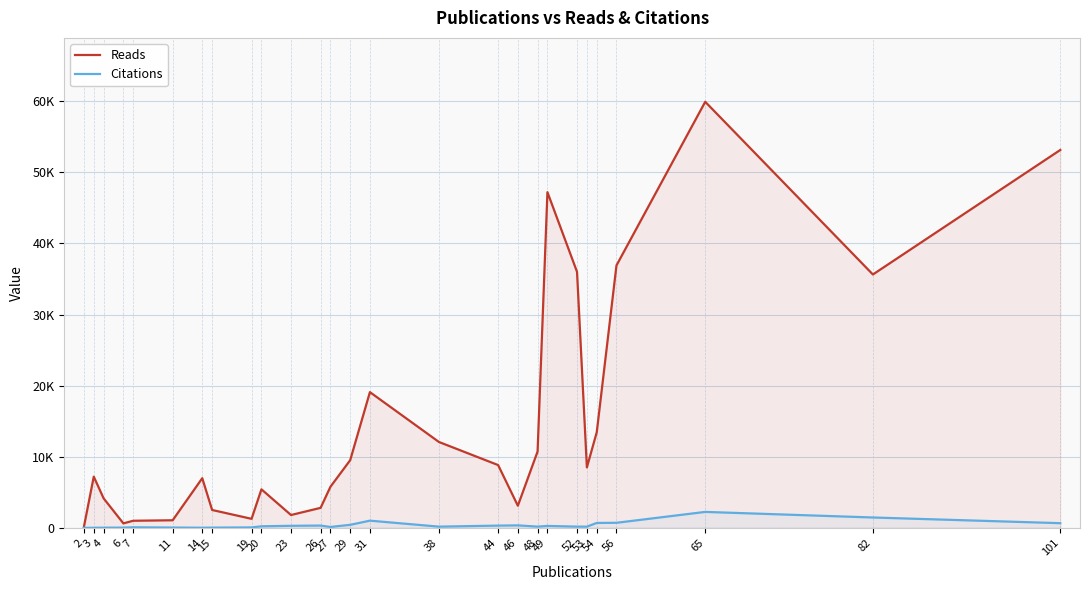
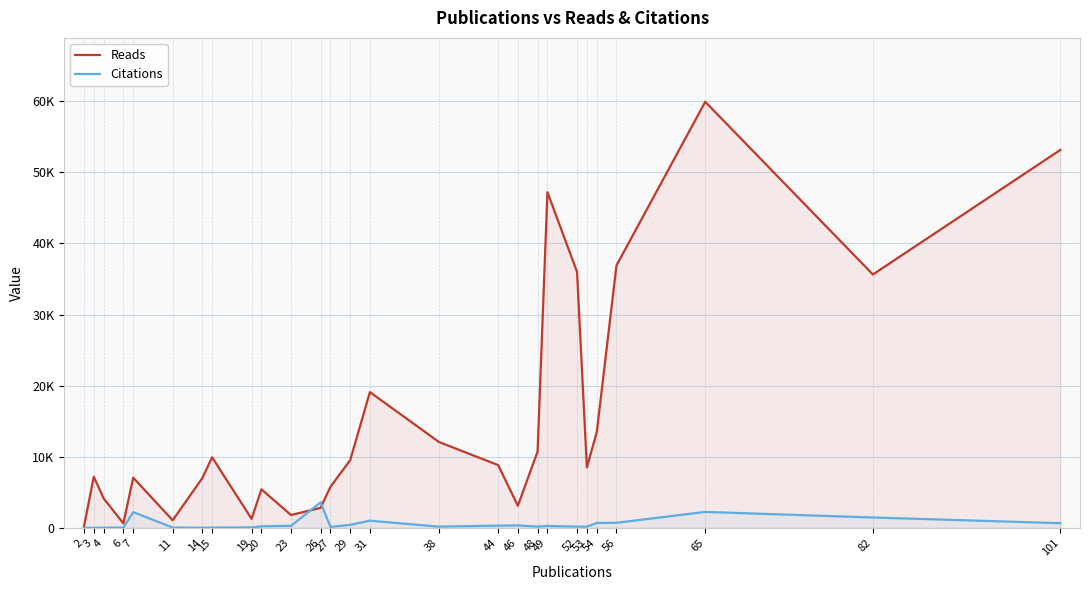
  {
    "Reads": {
      "3": 7000,
      "4": 4000,
      "6": 1000,
-     "7": 1000,
+     "7": 7000,
      "11": 1000,
      "14": 7000,
-     "15": 3000,
+     "15": 10000,
      "19": 1000,
      "20": 5000,
      "23": 2000,
      "26": 3000,
      "27": 6000,
      "29": 10000,
      "31": 19000,
      "38": 12000,
      "44": 9000,
      "46": 3000,
      "48": 11000,
      "49": 47000,
      "52": 36000,
      "53": 9000,
      "54": 13000,
      "56": 37000,
      "65": 60000,
      "82": 36000,
      "101": 53000
    },
    "Citations": {
      "3": 0,
      "4": 0,
      "6": 0,
-     "7": 0,
+     "7": 2000,
      "11": 0,
      "14": 0,
      "15": 0,
      "19": 0,
      "20": 0,
      "23": 0,
-     "26": 0,
+     "26": 4000,
      "27": 0,
      "29": 0,
      "31": 1000,
      "38": 0,
      "44": 0,
      "46": 0,
      "48": 0,
      "49": 0,
      "52": 0,
      "53": 0,
      "54": 1000,
      "56": 1000,
      "65": 2000,
      "82": 1000,
      "101": 1000
    }
  }
